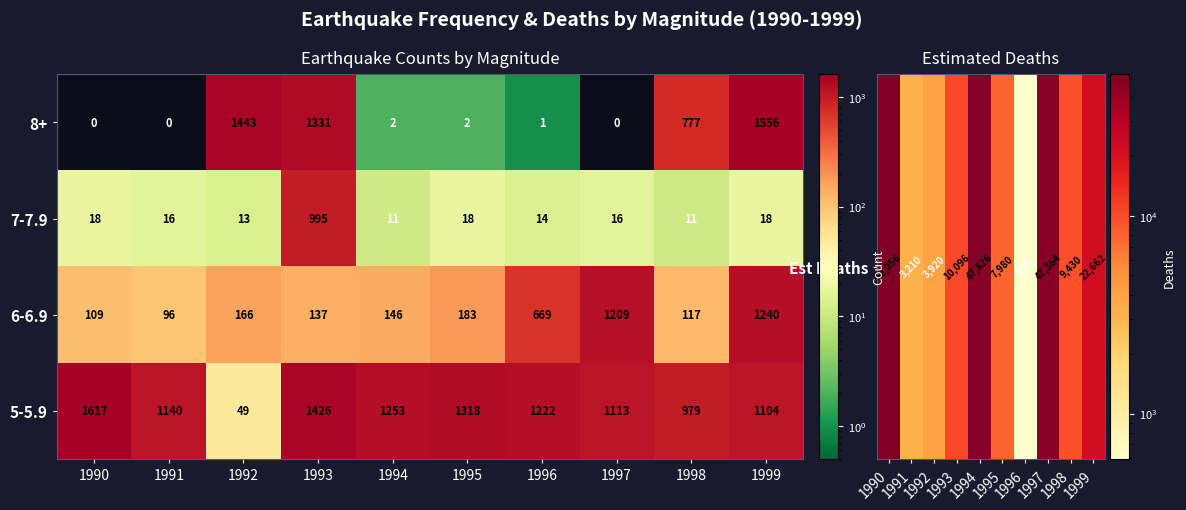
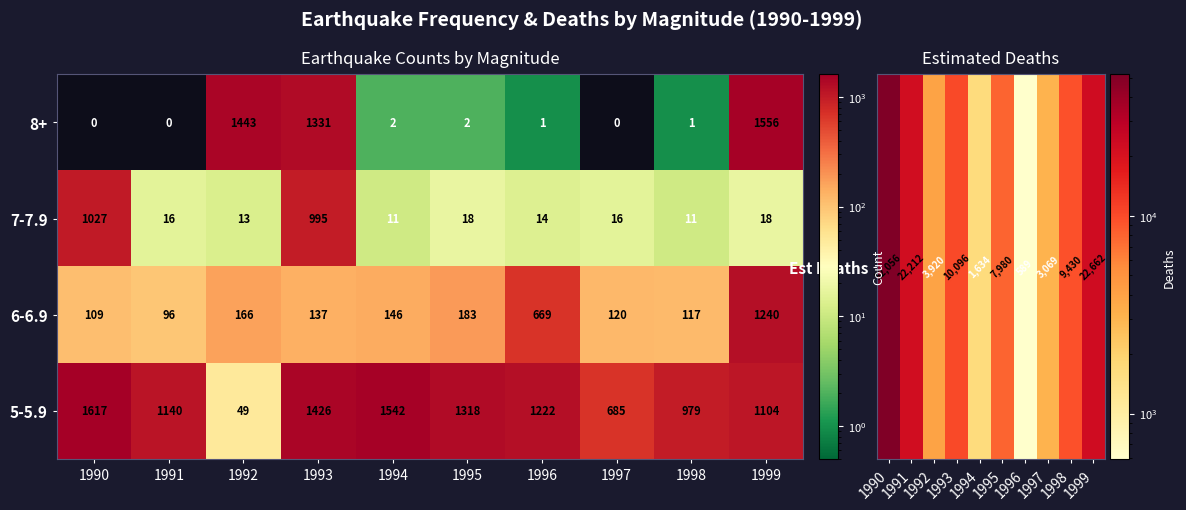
  {
    "Earthquake Counts by Magnitude": {
      "8+": {
        "1990": "0",
        "1991": "0",
        "1992": "1443",
        "1993": "1331",
        "1994": "2",
        "1995": "2",
        "1996": "1",
        "1997": "0",
-       "1998": "777",
+       "1998": "1",
        "1999": "1556"
      },
      "7-7.9": {
-       "1990": "18",
+       "1990": "1027",
        "1991": "16",
        "1992": "13",
        "1993": "995",
        "1994": "11",
        "1995": "18",
        "1996": "14",
        "1997": "16",
        "1998": "11",
        "1999": "18"
      },
      "6-6.9": {
        "1990": "109",
        "1991": "96",
        "1992": "166",
        "1993": "137",
        "1994": "146",
        "1995": "183",
        "1996": "669",
-       "1997": "1209",
+       "1997": "120",
        "1998": "117",
        "1999": "1240"
      },
      "5-5.9": {
        "1990": "1617",
        "1991": "1140",
        "1992": "49",
        "1993": "1426",
-       "1994": "1253",
+       "1994": "1542",
        "1995": "1318",
        "1996": "1222",
-       "1997": "1113",
+       "1997": "685",
        "1998": "979",
        "1999": "1104"
      }
    },
    "Estimated Deaths": {
      "Est Deaths": {
-       "1991": "3,210",
+       "1991": "22,212",
        "1993": "10,096",
-       "1994": "47,826",
+       "1994": "1,634",
        "1995": "7,980",
        "1996": "589",
-       "1997": "47,364",
+       "1997": "3,069",
        "1999": "22,662"
      }
    }
  }
